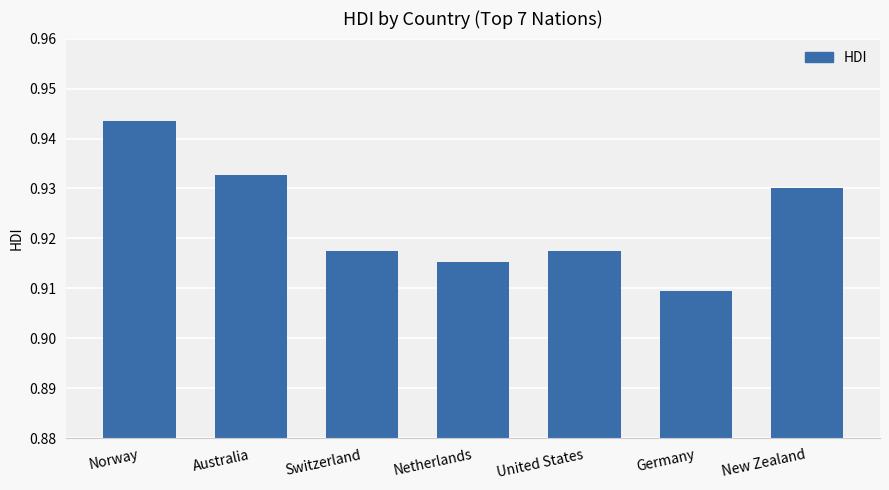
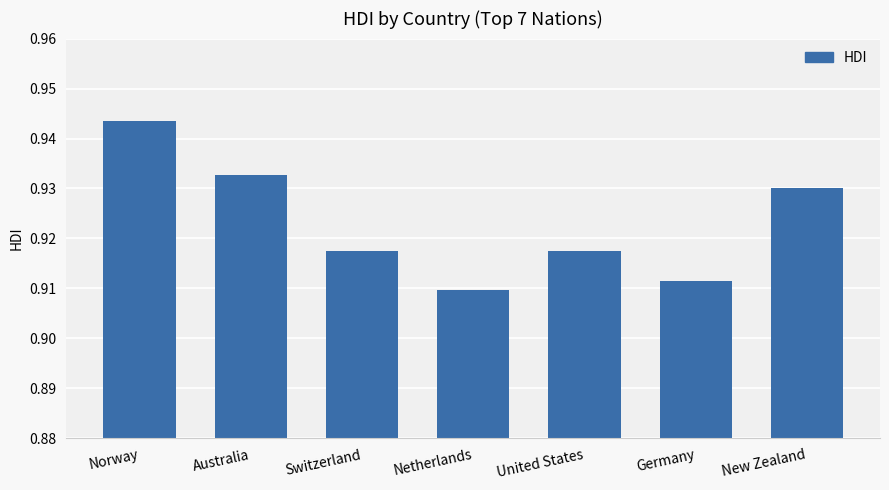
  {
    "Norway": 0.944,
    "Australia": 0.933,
    "Switzerland": 0.917,
-   "Netherlands": 0.915,
+   "Netherlands": 0.910,
    "United States": 0.918,
-   "Germany": 0.910,
+   "Germany": 0.911,
    "New Zealand": 0.930
  }
